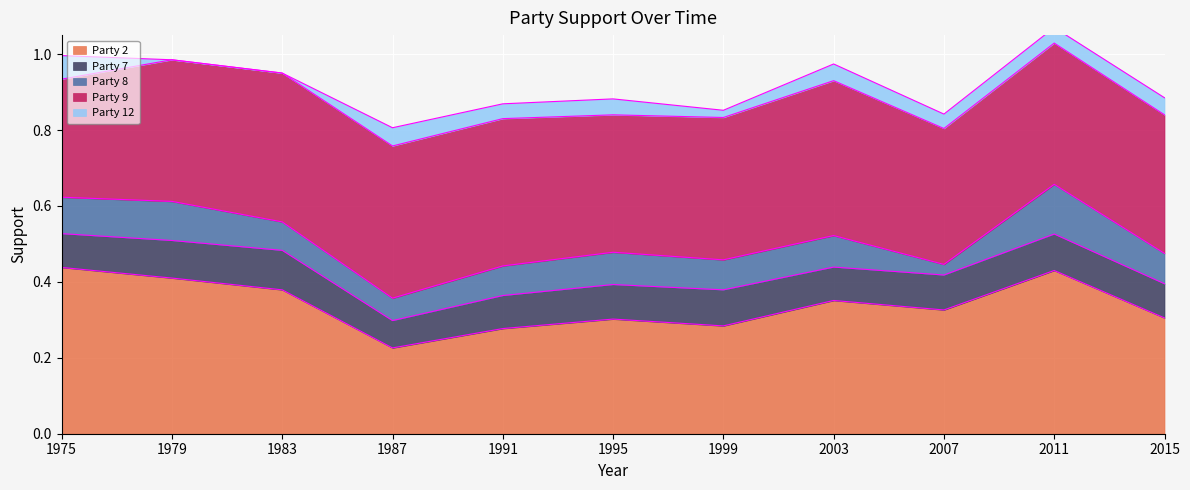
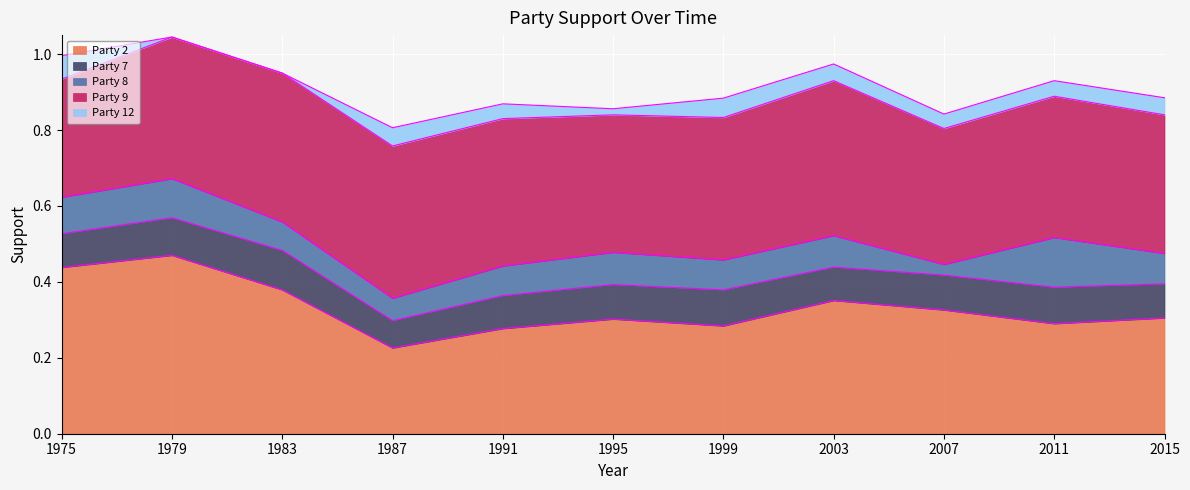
  {
    "Party 2": {
      "1975": 0.44,
-     "1979": 0.41,
+     "1979": 0.47,
      "1983": 0.38,
      "1987": 0.23,
      "1991": 0.28,
      "1995": 0.30,
      "1999": 0.28,
      "2003": 0.35,
      "2007": 0.33,
-     "2011": 0.43,
+     "2011": 0.29,
      "2015": 0.31
    },
    "Party 7": {
      "1975": 0.09,
      "1979": 0.10,
      "1983": 0.10,
      "1987": 0.07,
      "1991": 0.09,
      "1995": 0.09,
      "1999": 0.10,
      "2003": 0.09,
      "2007": 0.09,
      "2011": 0.10,
      "2015": 0.09
    },
    "Party 8": {
      "1975": 0.10,
      "1979": 0.10,
      "1983": 0.07,
      "1987": 0.06,
      "1991": 0.08,
      "1995": 0.09,
      "1999": 0.08,
      "2003": 0.08,
      "2007": 0.03,
      "2011": 0.13,
      "2015": 0.08
    },
    "Party 9": {
      "1975": 0.31,
      "1987": 0.40,
      "1991": 0.39,
      "1995": 0.36,
      "1999": 0.37,
      "2003": 0.41,
      "2007": 0.36,
      "2011": 0.37,
      "2015": 0.37
    },
    "Party 12": {
      "1975": 0.06,
      "1987": 0.05,
      "1991": 0.04,
-     "1995": 0.04,
-     "1999": 0.02,
+     "1995": 0.02,
+     "1999": 0.05,
      "2003": 0.04,
      "2007": 0.04,
      "2015": 0.05
    }
  }
